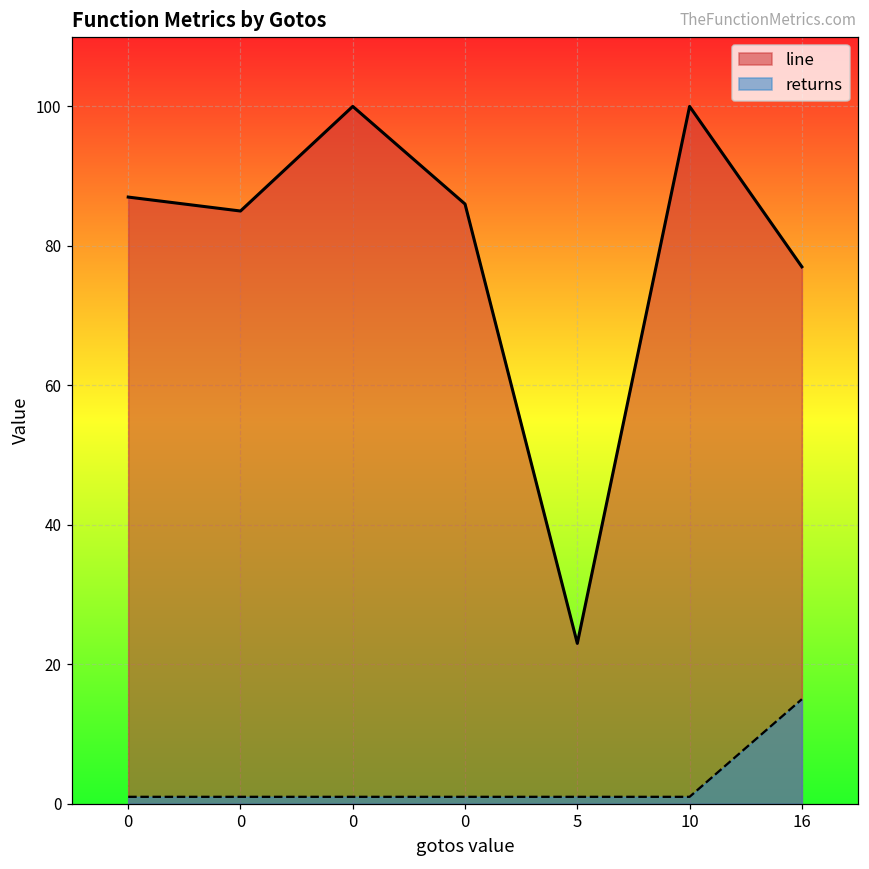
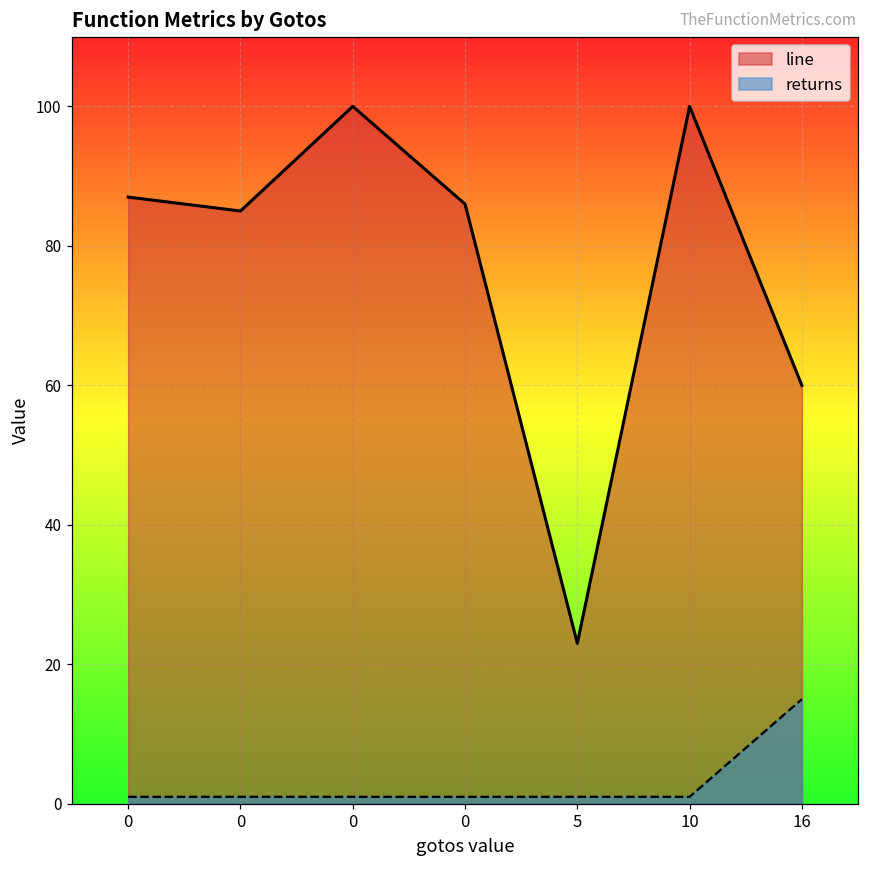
  {
    "line": {
      "5": 23,
      "10": 100,
-     "16": 77
+     "16": 60
    },
    "returns": {
      "5": 1,
      "10": 1,
      "16": 15
    }
  }
